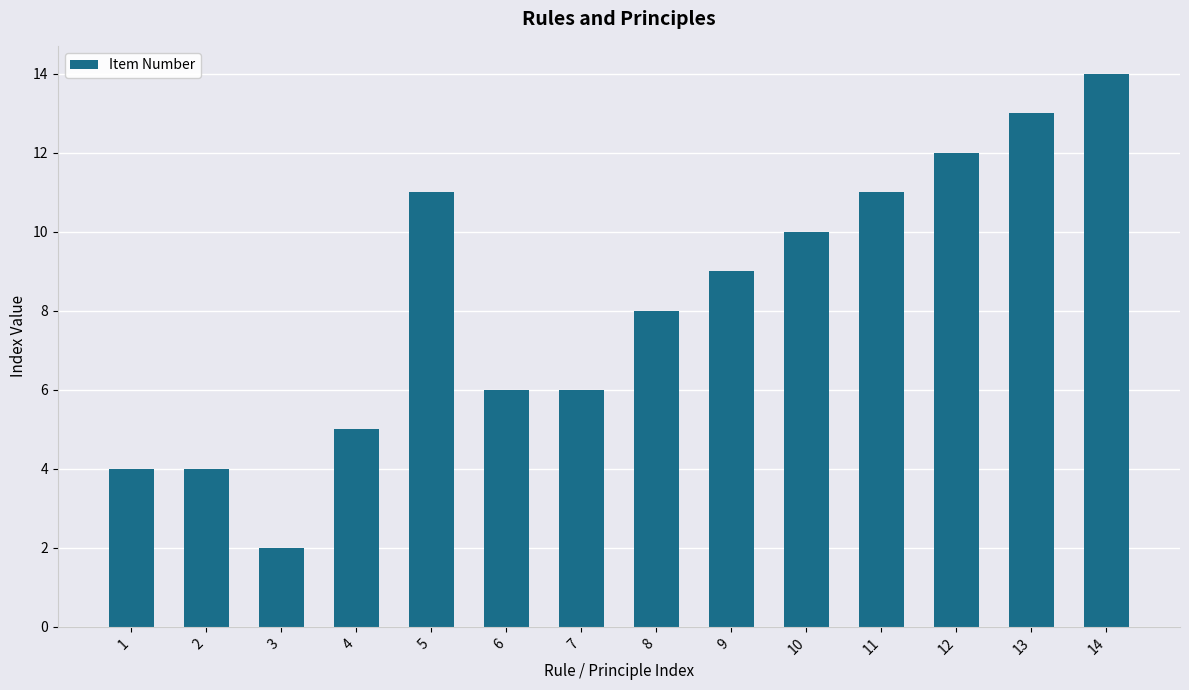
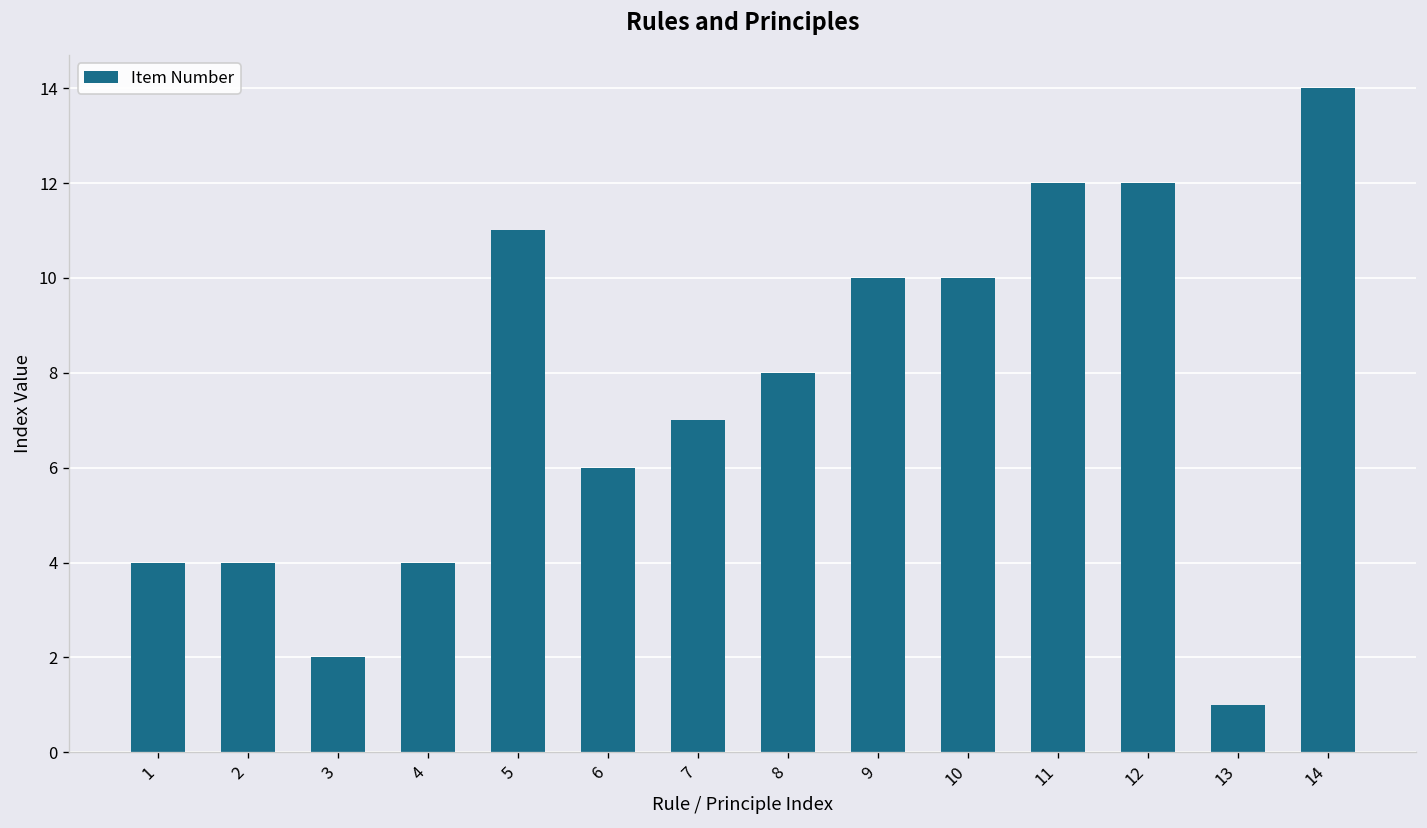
  {
    "1": 4,
    "2": 4,
    "3": 2,
-   "4": 5,
+   "4": 4,
    "5": 11,
    "6": 6,
-   "7": 6,
+   "7": 7,
    "8": 8,
-   "9": 9,
+   "9": 10,
    "10": 10,
-   "11": 11,
+   "11": 12,
    "12": 12,
-   "13": 13,
+   "13": 1,
    "14": 14
  }
